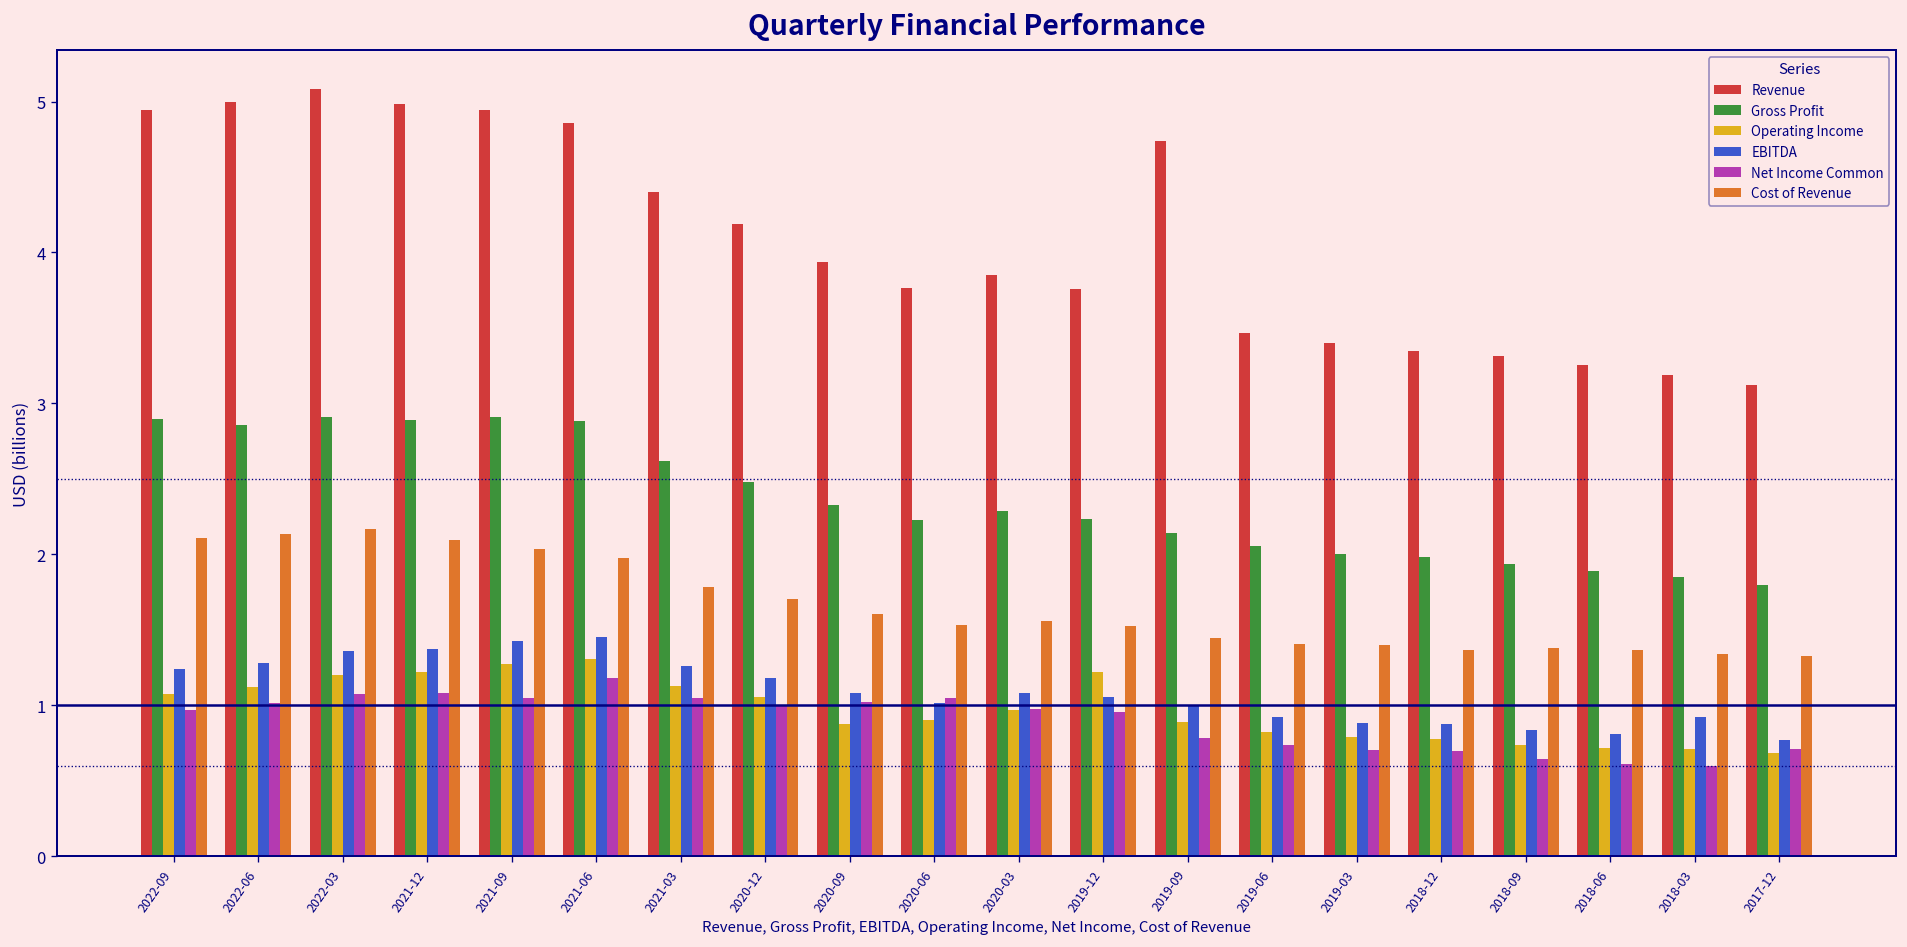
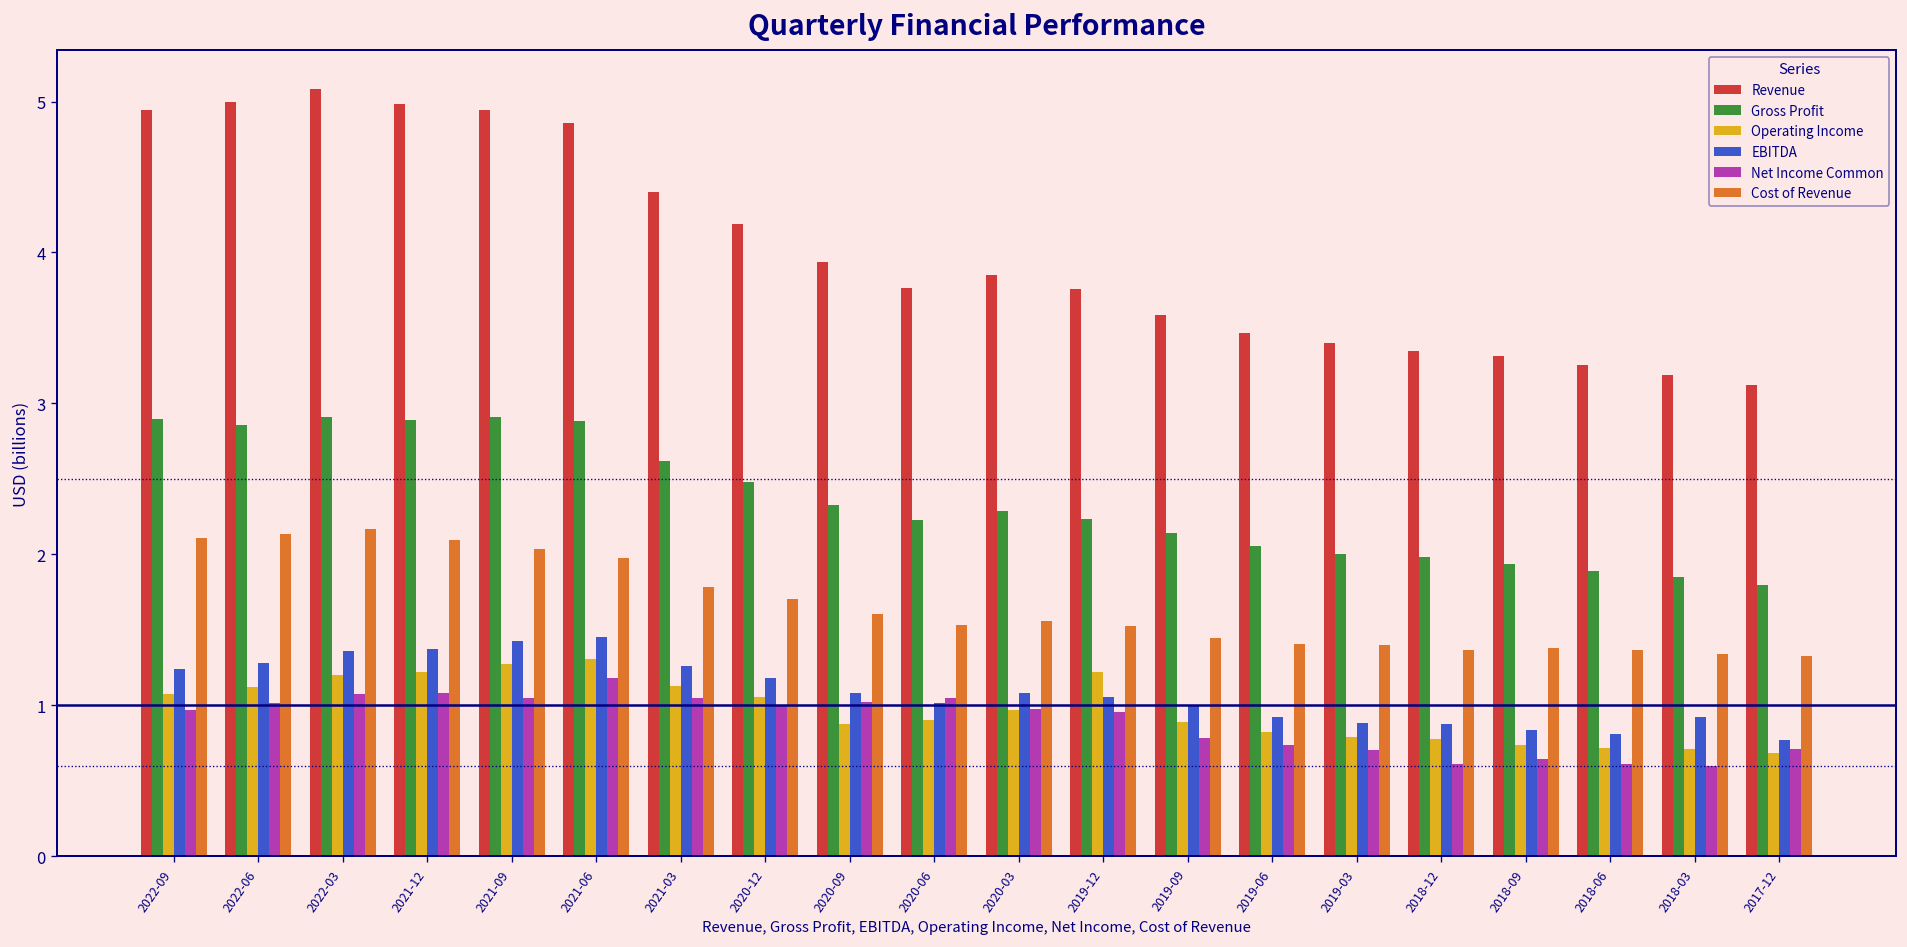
  {
    "Revenue": {
      "2022-09": 4.95,
      "2022-06": 5.00,
      "2022-03": 5.08,
      "2021-12": 4.98,
      "2021-09": 4.94,
      "2021-06": 4.86,
      "2021-03": 4.40,
      "2020-12": 4.19,
      "2020-09": 3.94,
      "2020-06": 3.76,
      "2020-03": 3.85,
      "2019-12": 3.76,
-     "2019-09": 4.74,
+     "2019-09": 3.59,
      "2019-06": 3.46,
      "2019-03": 3.40,
      "2018-12": 3.35,
      "2018-09": 3.31,
      "2018-06": 3.25,
      "2018-03": 3.19,
      "2017-12": 3.12
    },
    "Gross Profit": {
      "2022-09": 2.90,
      "2022-06": 2.86,
      "2022-03": 2.91,
      "2021-12": 2.89,
      "2021-09": 2.91,
      "2021-06": 2.88,
      "2021-03": 2.62,
      "2020-12": 2.48,
      "2020-09": 2.33,
      "2020-06": 2.23,
      "2020-03": 2.29,
      "2019-12": 2.23,
      "2019-09": 2.14,
      "2019-06": 2.06,
      "2019-03": 2.00,
      "2018-12": 1.98,
      "2018-09": 1.93,
      "2018-06": 1.89,
      "2018-03": 1.85,
      "2017-12": 1.80
    },
    "Operating Income": {
      "2022-09": 1.08,
      "2022-06": 1.12,
      "2022-03": 1.20,
      "2021-12": 1.22,
      "2021-09": 1.27,
      "2021-06": 1.31,
      "2021-03": 1.13,
      "2020-12": 1.05,
      "2020-09": 0.87,
      "2020-06": 0.90,
      "2020-03": 0.97,
      "2019-12": 1.22,
      "2019-09": 0.89,
      "2019-06": 0.83,
      "2019-03": 0.79,
      "2018-12": 0.78,
      "2018-09": 0.74,
      "2018-06": 0.72,
      "2018-03": 0.71,
      "2017-12": 0.68
    },
    "EBITDA": {
      "2022-09": 1.24,
      "2022-06": 1.28,
      "2022-03": 1.36,
      "2021-12": 1.37,
      "2021-09": 1.43,
      "2021-06": 1.45,
      "2021-03": 1.26,
      "2020-12": 1.18,
      "2020-09": 1.08,
      "2020-06": 1.02,
      "2020-03": 1.08,
      "2019-12": 1.05,
      "2019-09": 0.99,
      "2019-06": 0.92,
      "2019-03": 0.88,
      "2018-12": 0.87,
      "2018-09": 0.83,
      "2018-06": 0.81,
      "2018-03": 0.92,
      "2017-12": 0.77
    },
    "Net Income Common": {
      "2022-09": 0.97,
      "2022-06": 1.02,
      "2022-03": 1.07,
      "2021-12": 1.08,
      "2021-09": 1.05,
      "2021-06": 1.18,
      "2021-03": 1.05,
      "2020-12": 0.99,
      "2020-09": 1.02,
      "2020-06": 1.05,
      "2020-03": 0.97,
      "2019-12": 0.95,
      "2019-09": 0.78,
      "2019-06": 0.74,
      "2019-03": 0.70,
-     "2018-12": 0.69,
+     "2018-12": 0.61,
      "2018-09": 0.65,
      "2018-06": 0.61,
      "2018-03": 0.60,
      "2017-12": 0.71
    },
    "Cost of Revenue": {
      "2022-09": 2.11,
      "2022-06": 2.14,
      "2022-03": 2.17,
      "2021-12": 2.09,
      "2021-09": 2.03,
      "2021-06": 1.98,
      "2021-03": 1.79,
      "2020-12": 1.71,
      "2020-09": 1.61,
      "2020-06": 1.53,
      "2020-03": 1.56,
      "2019-12": 1.52,
      "2019-09": 1.44,
      "2019-06": 1.41,
      "2019-03": 1.40,
      "2018-12": 1.37,
      "2018-09": 1.38,
      "2018-06": 1.36,
      "2018-03": 1.34,
      "2017-12": 1.32
    }
  }
